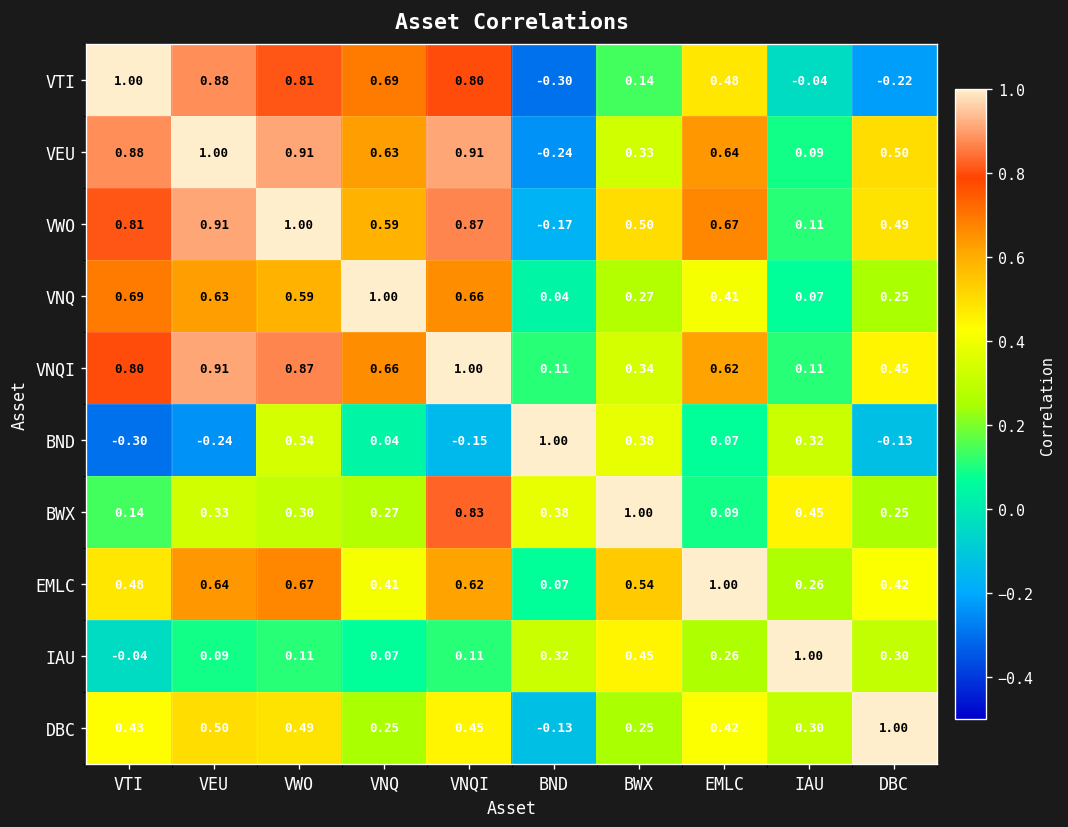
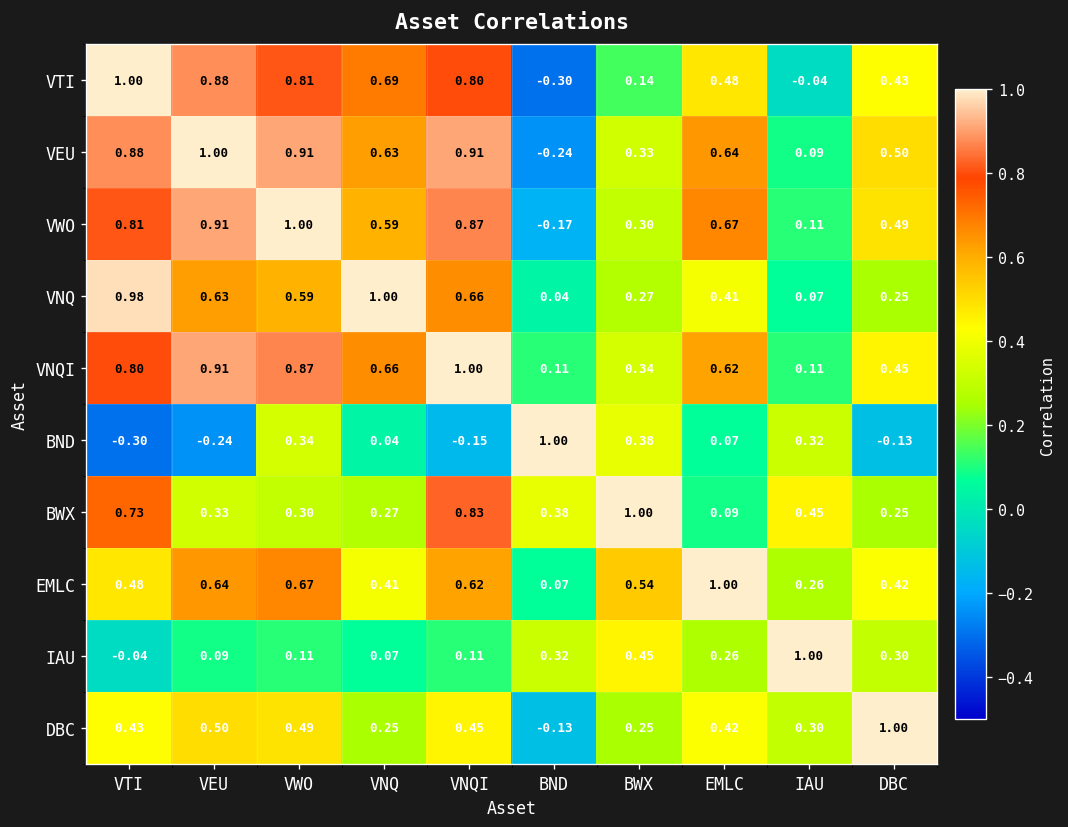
  {
    "VTI": {
      "VTI": 1.00,
      "VEU": 0.88,
      "VWO": 0.81,
      "VNQ": 0.69,
      "VNQI": 0.80,
      "BND": -0.30,
      "BWX": 0.14,
      "EMLC": 0.48,
      "IAU": -0.04,
-     "DBC": -0.22
+     "DBC": 0.43
    },
    "VEU": {
      "VTI": 0.88,
      "VEU": 1.00,
      "VWO": 0.91,
      "VNQ": 0.63,
      "VNQI": 0.91,
      "BND": -0.24,
      "BWX": 0.33,
      "EMLC": 0.64,
      "IAU": 0.09,
      "DBC": 0.50
    },
    "VWO": {
      "VTI": 0.81,
      "VEU": 0.91,
      "VWO": 1.00,
      "VNQ": 0.59,
      "VNQI": 0.87,
      "BND": -0.17,
-     "BWX": 0.50,
+     "BWX": 0.30,
      "EMLC": 0.67,
      "IAU": 0.11,
      "DBC": 0.49
    },
    "VNQ": {
-     "VTI": 0.69,
+     "VTI": 0.98,
      "VEU": 0.63,
      "VWO": 0.59,
      "VNQ": 1.00,
      "VNQI": 0.66,
      "BND": 0.04,
      "BWX": 0.27,
      "EMLC": 0.41,
      "IAU": 0.07,
      "DBC": 0.25
    },
    "VNQI": {
      "VTI": 0.80,
      "VEU": 0.91,
      "VWO": 0.87,
      "VNQ": 0.66,
      "VNQI": 1.00,
      "BND": 0.11,
      "BWX": 0.34,
      "EMLC": 0.62,
      "IAU": 0.11,
      "DBC": 0.45
    },
    "BND": {
      "VTI": -0.30,
      "VEU": -0.24,
      "VWO": 0.34,
      "VNQ": 0.04,
      "VNQI": -0.15,
      "BND": 1.00,
      "BWX": 0.38,
      "EMLC": 0.07,
      "IAU": 0.32,
      "DBC": -0.13
    },
    "BWX": {
-     "VTI": 0.14,
+     "VTI": 0.73,
      "VEU": 0.33,
      "VWO": 0.30,
      "VNQ": 0.27,
      "VNQI": 0.83,
      "BND": 0.38,
      "BWX": 1.00,
      "EMLC": 0.09,
      "IAU": 0.45,
      "DBC": 0.25
    },
    "EMLC": {
      "VTI": 0.48,
      "VEU": 0.64,
      "VWO": 0.67,
      "VNQ": 0.41,
      "VNQI": 0.62,
      "BND": 0.07,
      "BWX": 0.54,
      "EMLC": 1.00,
      "IAU": 0.26,
      "DBC": 0.42
    },
    "IAU": {
      "VTI": -0.04,
      "VEU": 0.09,
      "VWO": 0.11,
      "VNQ": 0.07,
      "VNQI": 0.11,
      "BND": 0.32,
      "BWX": 0.45,
      "EMLC": 0.26,
      "IAU": 1.00,
      "DBC": 0.30
    },
    "DBC": {
      "VTI": 0.43,
      "VEU": 0.50,
      "VWO": 0.49,
      "VNQ": 0.25,
      "VNQI": 0.45,
      "BND": -0.13,
      "BWX": 0.25,
      "EMLC": 0.42,
      "IAU": 0.30,
      "DBC": 1.00
    }
  }
